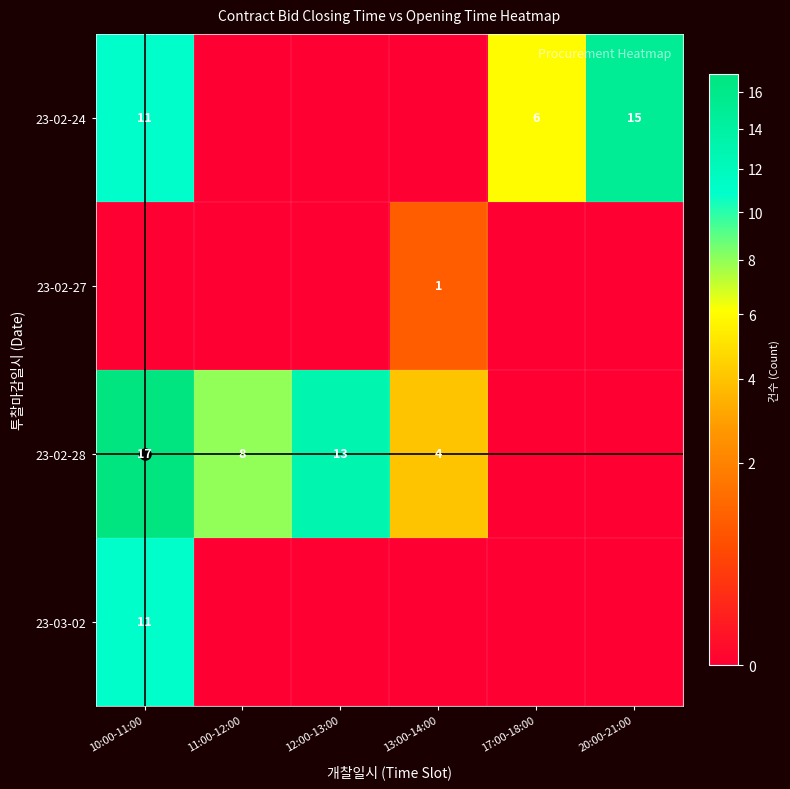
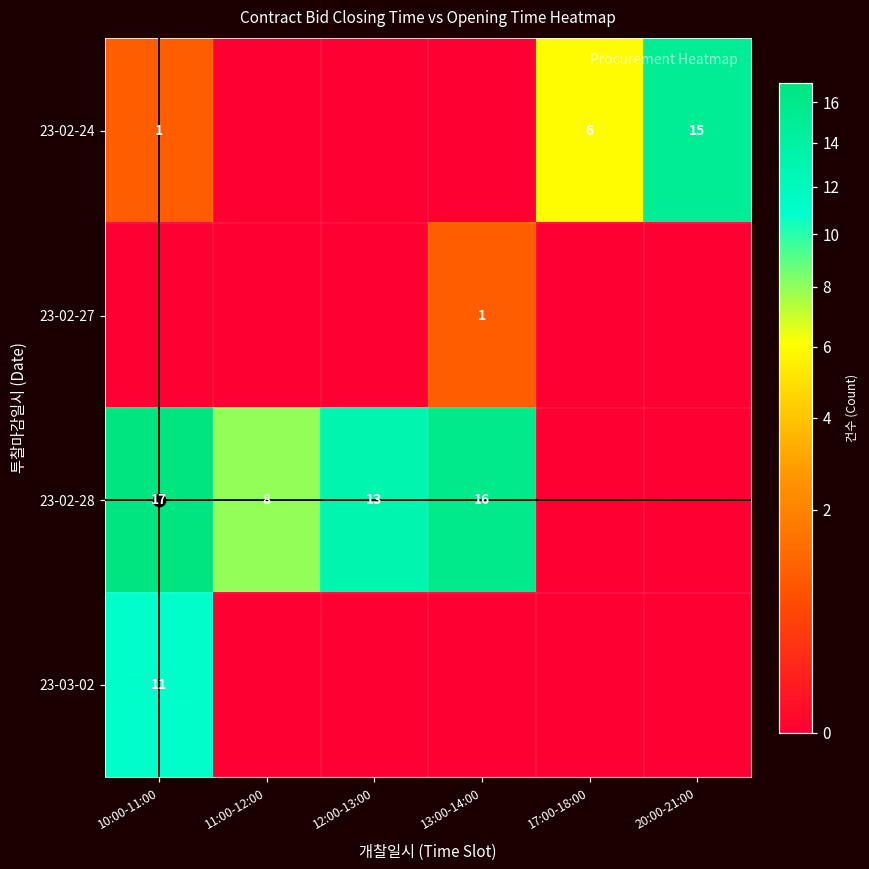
  {
    "23-02-24": {
-     "10:00-11:00": 11,
+     "10:00-11:00": 1,
      "17:00-18:00": 6
    },
    "23-02-27": {
      "13:00-14:00": 1
    },
    "23-02-28": {
      "11:00-12:00": 8,
      "12:00-13:00": 13,
-     "13:00-14:00": 4
+     "13:00-14:00": 16
    },
    "23-03-02": {
      "10:00-11:00": 11
    }
  }
